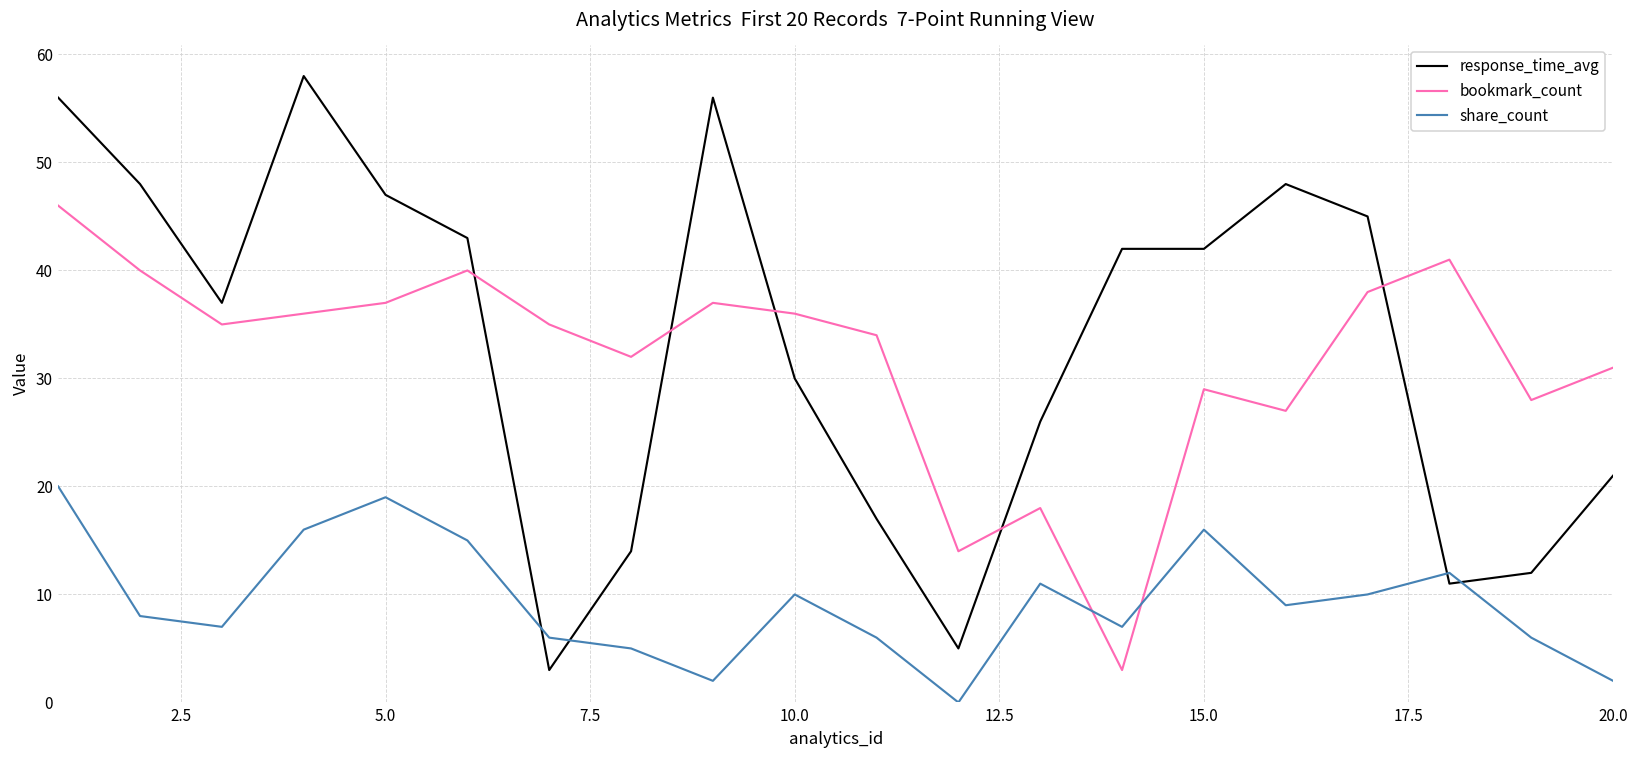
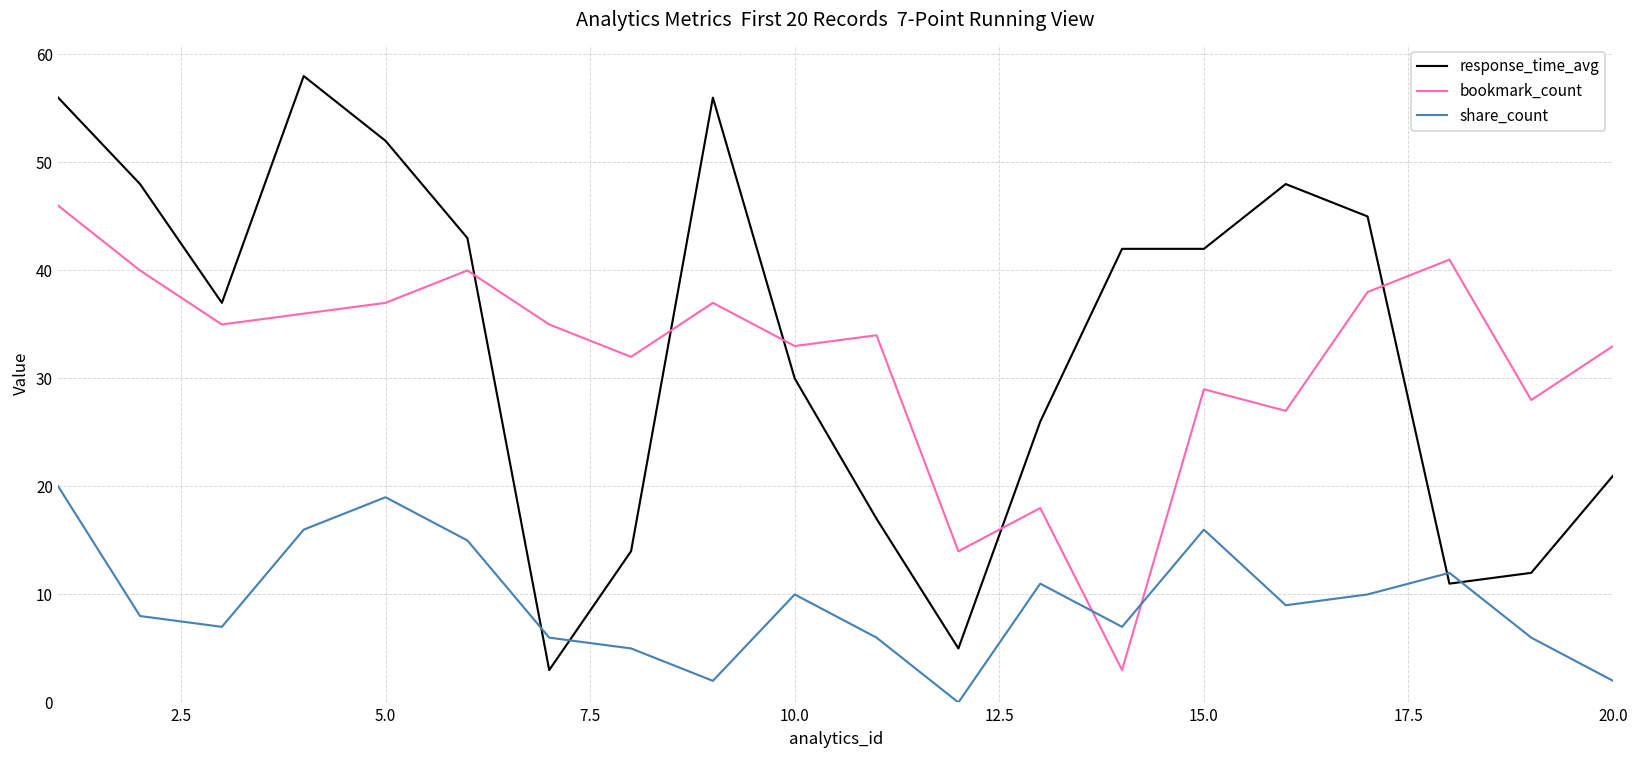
  {
    "response_time_avg": {
-     "5.0": 47,
+     "5.0": 52,
      "10.0": 30,
      "15.0": 42,
      "20.0": 21
    },
    "bookmark_count": {
      "5.0": 37,
-     "10.0": 36,
+     "10.0": 33,
      "15.0": 29,
-     "20.0": 31
+     "20.0": 33
    },
    "share_count": {
      "5.0": 19,
      "10.0": 10,
      "15.0": 16,
      "20.0": 2
    }
  }
